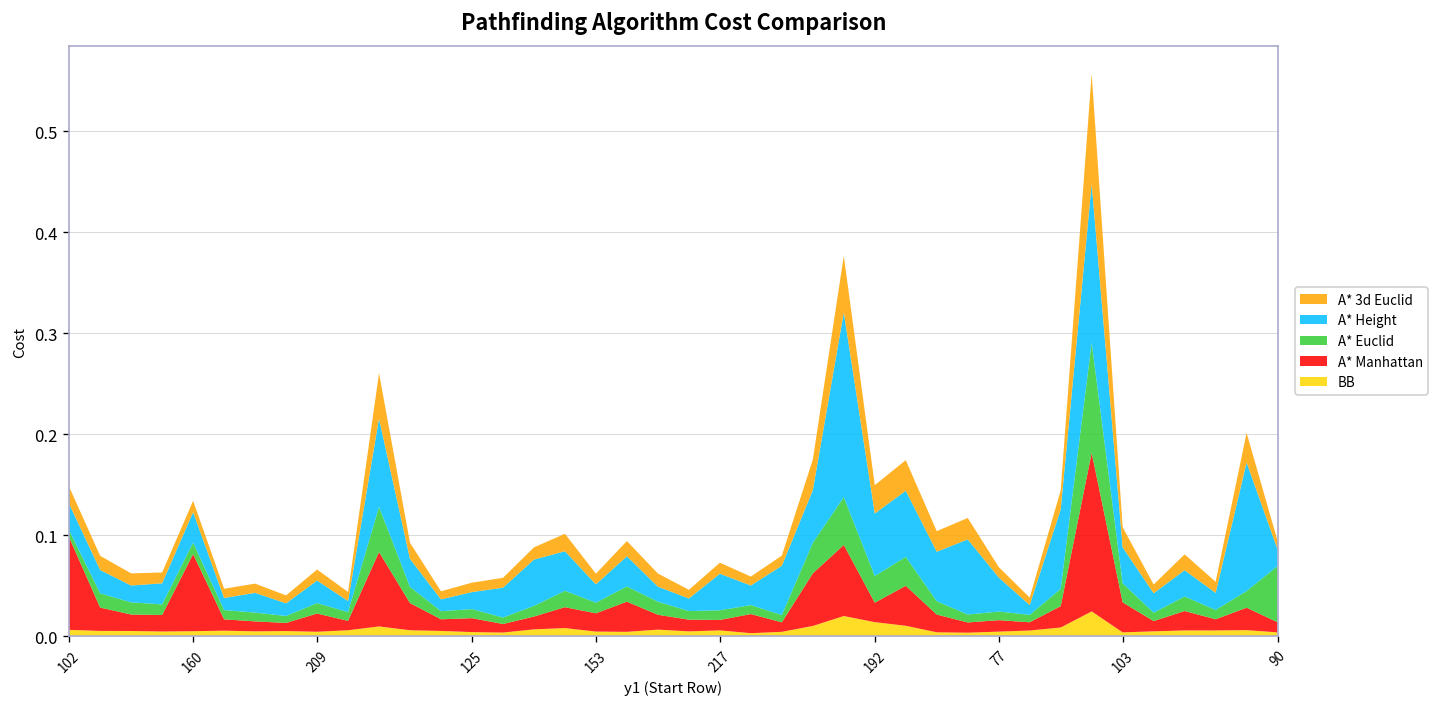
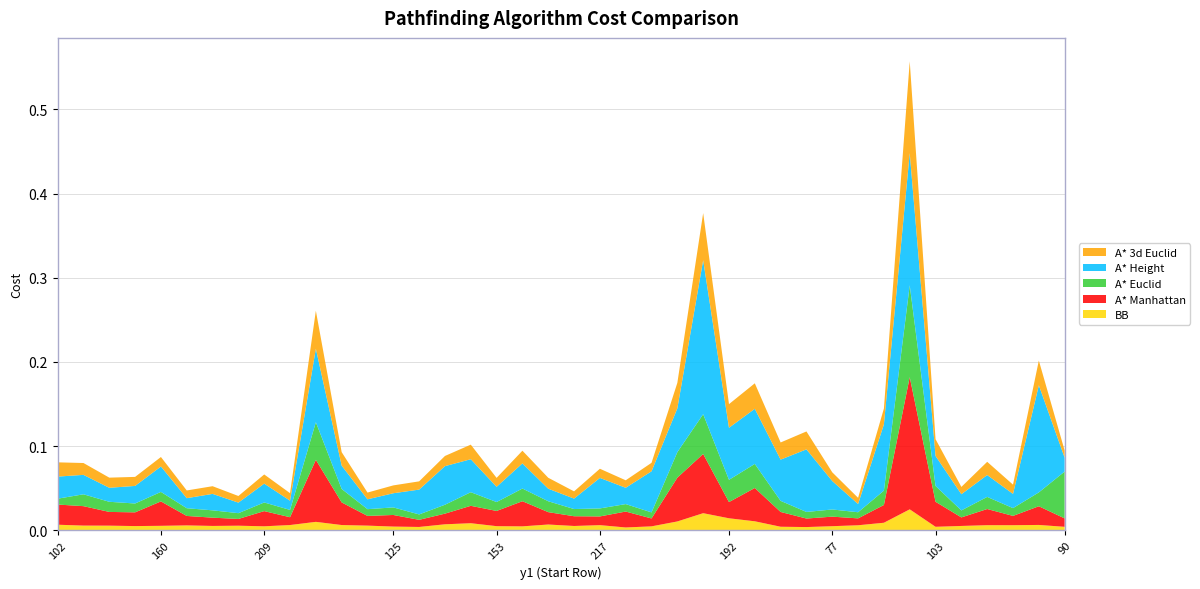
  {
    "A* Manhattan": {
-     "102": 0.09,
-     "160": 0.08,
+     "102": 0.02,
+     "160": 0.03,
      "209": 0.02,
      "125": 0.01,
      "153": 0.02,
      "217": 0.01,
      "192": 0.02,
      "77": 0.01,
      "103": 0.03,
      "90": 0.01
    },
    "A* Euclid": {
      "102": 0.01,
      "160": 0.01,
      "209": 0.01,
      "125": 0.01,
      "153": 0.01,
      "217": 0.01,
      "192": 0.03,
      "77": 0.01,
      "103": 0.02,
      "90": 0.06
    },
    "A* Height": {
      "102": 0.03,
      "160": 0.03,
      "209": 0.02,
      "125": 0.02,
      "153": 0.02,
      "217": 0.04,
      "192": 0.06,
      "77": 0.03,
      "103": 0.04,
      "90": 0.02
    }
  }
